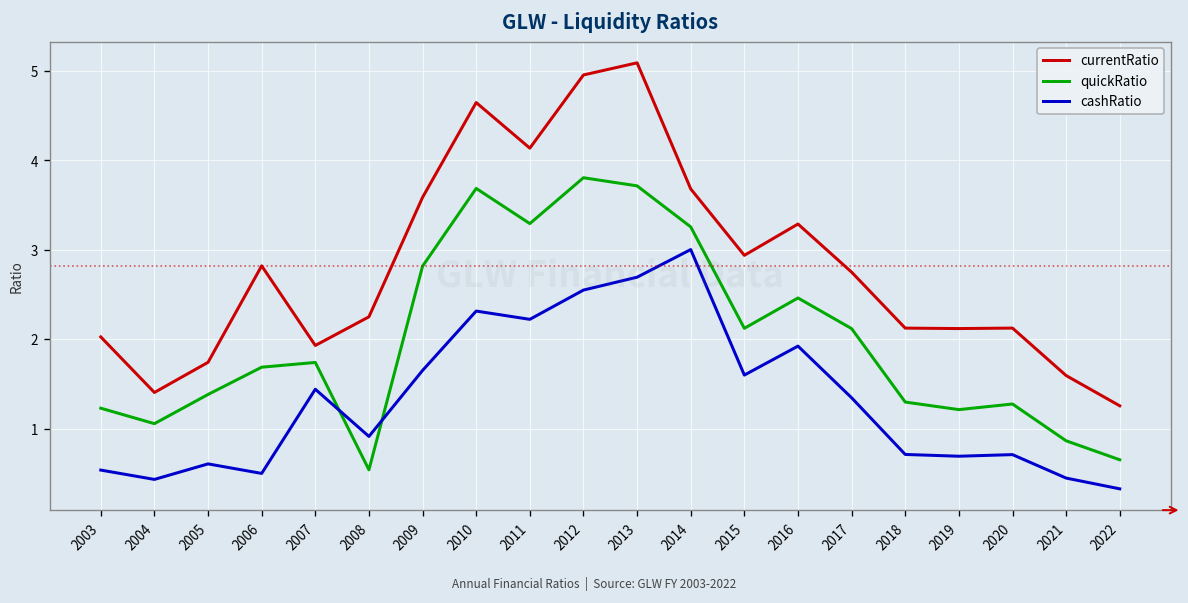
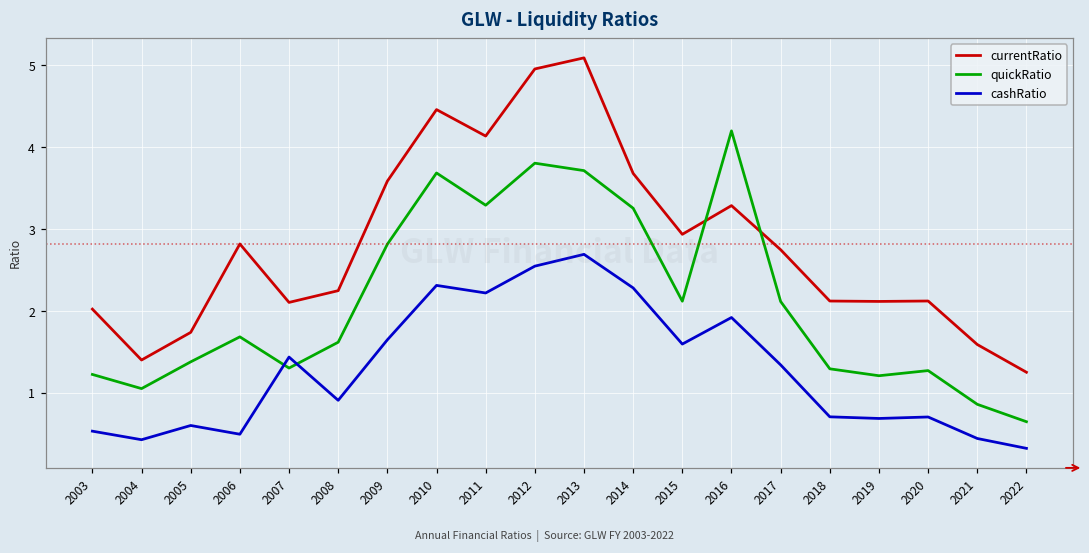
  {
    "currentRatio": {
      "2003": 2.0,
      "2004": 1.4,
      "2005": 1.7,
      "2006": 2.8,
-     "2007": 1.9,
+     "2007": 2.1,
      "2008": 2.3,
      "2009": 3.6,
-     "2010": 4.6,
+     "2010": 4.5,
      "2011": 4.1,
      "2012": 5.0,
      "2013": 5.1,
      "2014": 3.7,
      "2015": 2.9,
      "2016": 3.3,
      "2017": 2.8,
      "2018": 2.1,
      "2019": 2.1,
      "2020": 2.1,
      "2021": 1.6,
      "2022": 1.3
    },
    "quickRatio": {
      "2003": 1.2,
      "2004": 1.1,
      "2005": 1.4,
      "2006": 1.7,
-     "2007": 1.7,
-     "2008": 0.5,
+     "2007": 1.3,
+     "2008": 1.6,
      "2009": 2.8,
      "2010": 3.7,
      "2011": 3.3,
      "2012": 3.8,
      "2013": 3.7,
      "2014": 3.3,
      "2015": 2.1,
-     "2016": 2.5,
+     "2016": 4.2,
      "2017": 2.1,
      "2018": 1.3,
      "2019": 1.2,
      "2020": 1.3,
      "2021": 0.9,
      "2022": 0.7
    },
    "cashRatio": {
      "2003": 0.5,
      "2004": 0.4,
      "2005": 0.6,
      "2006": 0.5,
      "2007": 1.4,
      "2008": 0.9,
      "2009": 1.7,
      "2010": 2.3,
      "2011": 2.2,
      "2012": 2.6,
      "2013": 2.7,
-     "2014": 3.0,
+     "2014": 2.3,
      "2015": 1.6,
      "2016": 1.9,
      "2017": 1.3,
      "2018": 0.7,
      "2019": 0.7,
      "2020": 0.7,
      "2021": 0.4,
      "2022": 0.3
    }
  }
